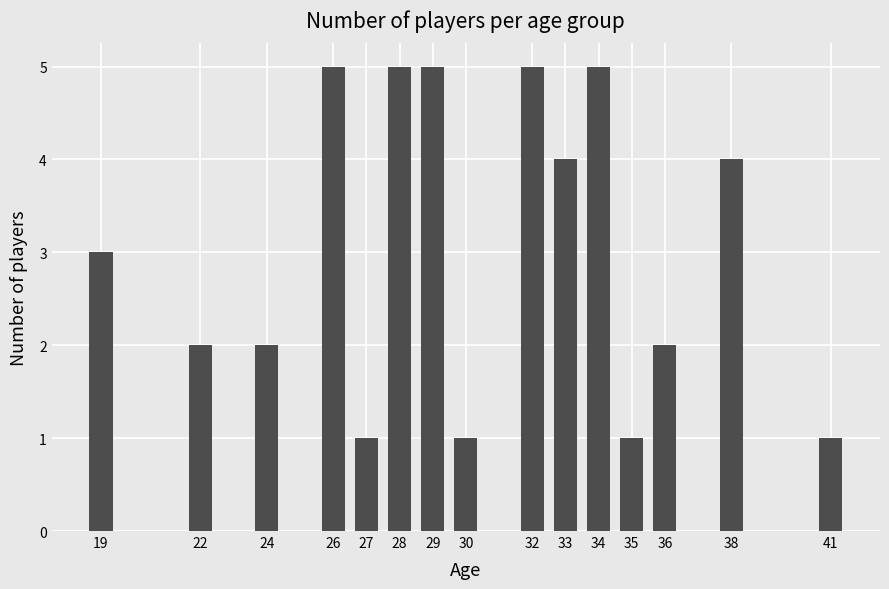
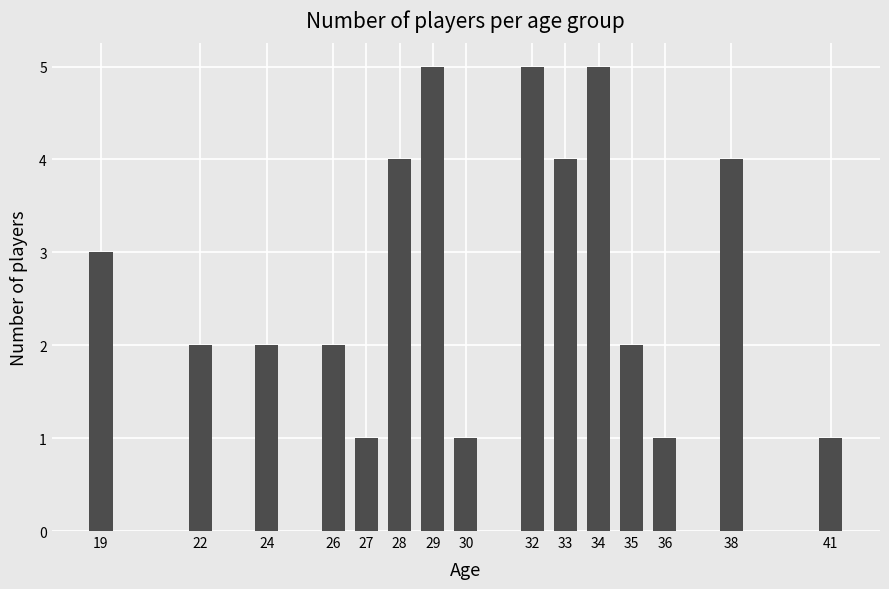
  {
    "19": 3,
    "22": 2,
    "24": 2,
-   "26": 5,
+   "26": 2,
    "27": 1,
-   "28": 5,
+   "28": 4,
    "29": 5,
    "30": 1,
    "32": 5,
    "33": 4,
    "34": 5,
-   "35": 1,
-   "36": 2,
+   "35": 2,
+   "36": 1,
    "38": 4,
    "41": 1
  }
